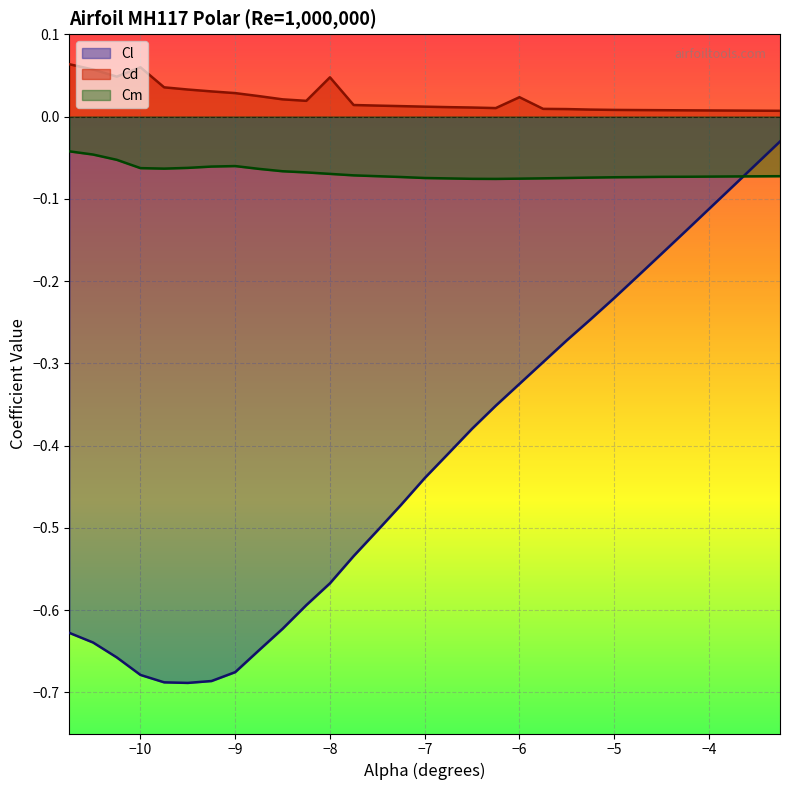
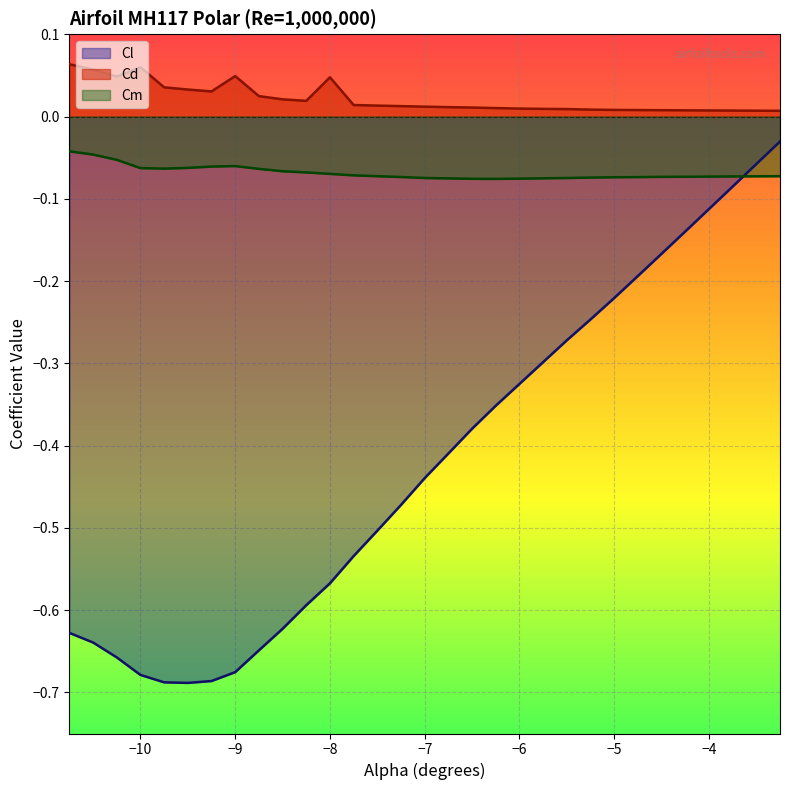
  {
    "Cd": {
-     "−9": 0.03,
+     "−9": 0.05,
      "−8": 0.05,
      "−7": 0.01,
-     "−6": 0.02,
+     "−6": 0.01,
      "−5": 0.01,
      "−4": 0.01
    }
  }
